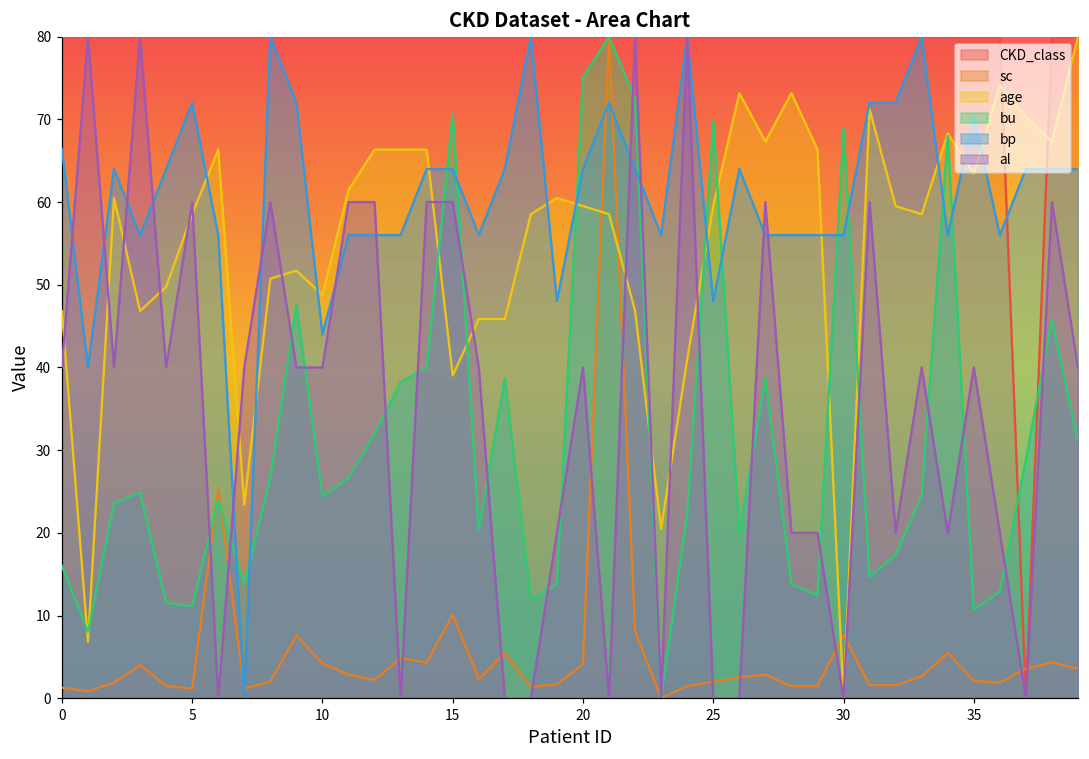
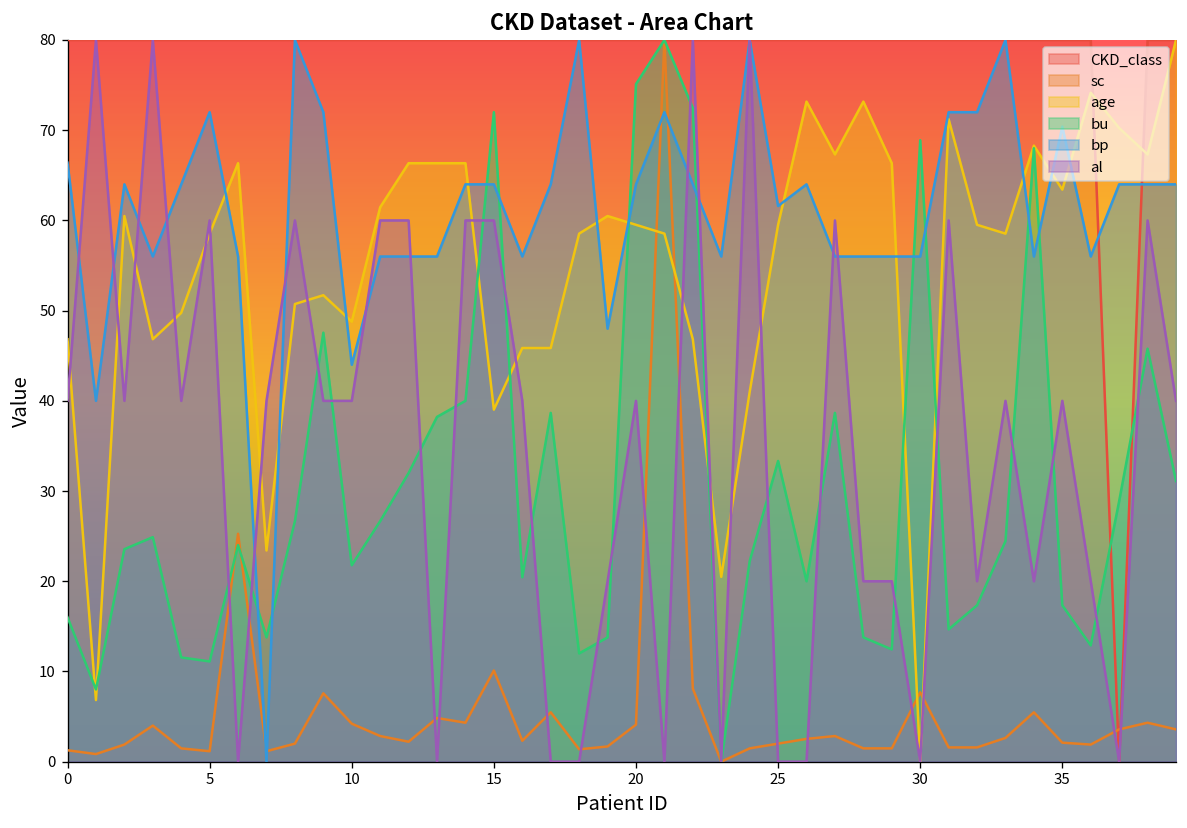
  {
    "bu": {
      "0": 16,
      "5": 11,
-     "10": 24,
-     "15": 71,
+     "10": 22,
+     "15": 72,
      "20": 75,
-     "25": 70,
+     "25": 33,
      "30": 69,
-     "35": 11
+     "35": 17
    },
    "bp": {
      "0": 66,
      "5": 72,
      "10": 44,
      "15": 64,
      "20": 64,
-     "25": 48,
+     "25": 62,
      "30": 56
    },
    "al": {
      "0": 40,
      "5": 60,
      "10": 40,
      "15": 60,
      "20": 40,
      "25": 0,
      "35": 40
    }
  }
